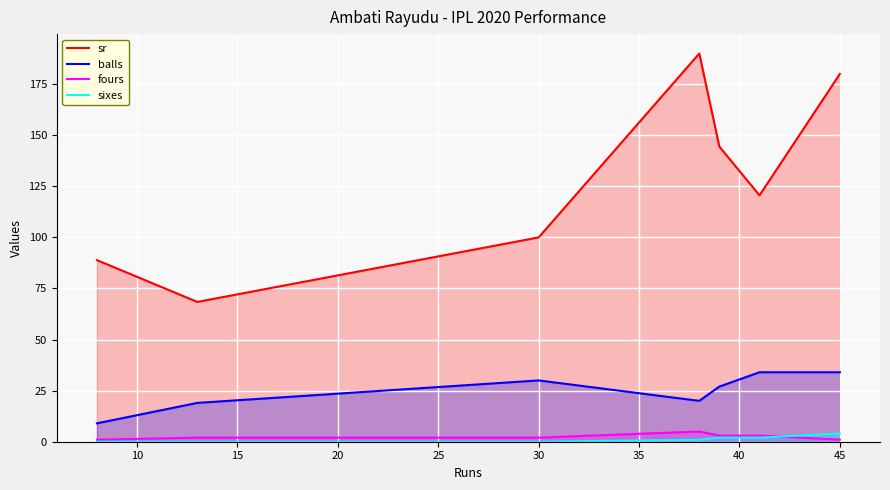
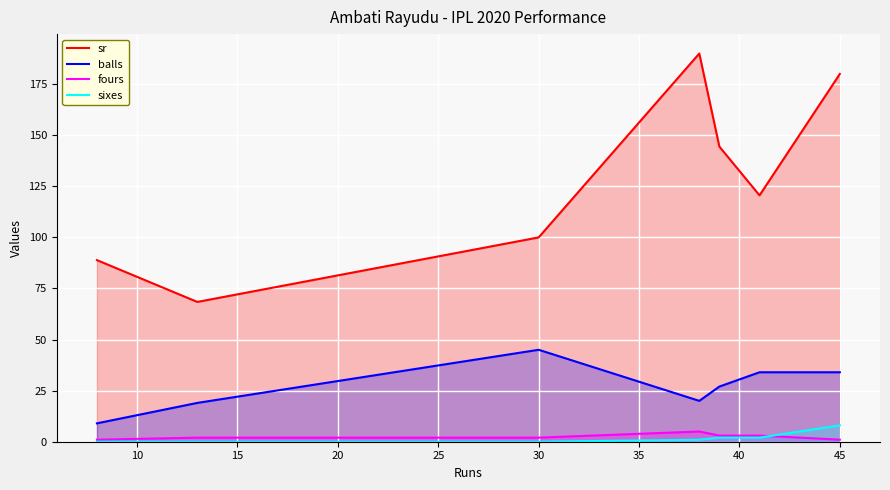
  {
    "sr": {
      "30": 100,
      "45": 180
    },
    "balls": {
-     "30": 30,
+     "30": 45,
      "45": 34
    },
    "fours": {
      "30": 2,
      "45": 1
    },
    "sixes": {
      "30": 0,
-     "45": 4
+     "45": 8
    }
  }
